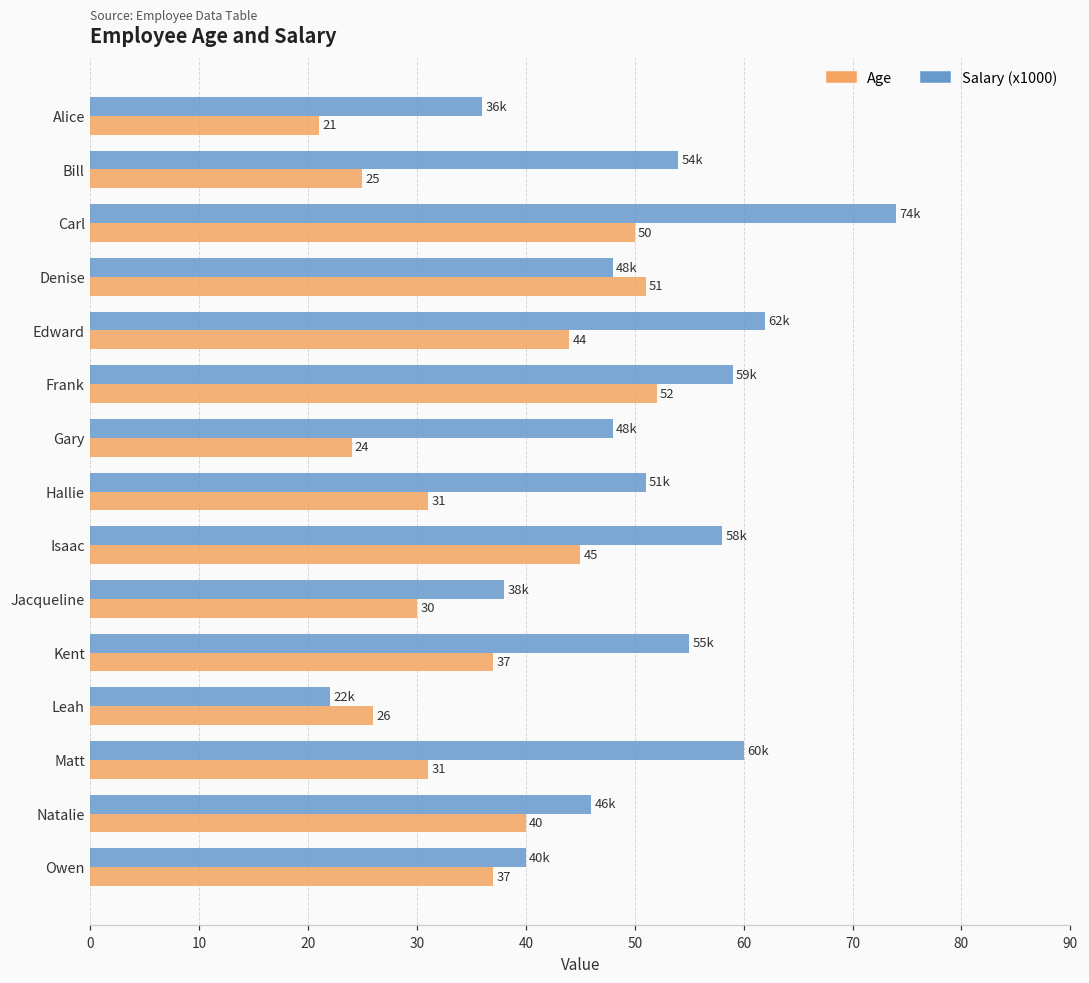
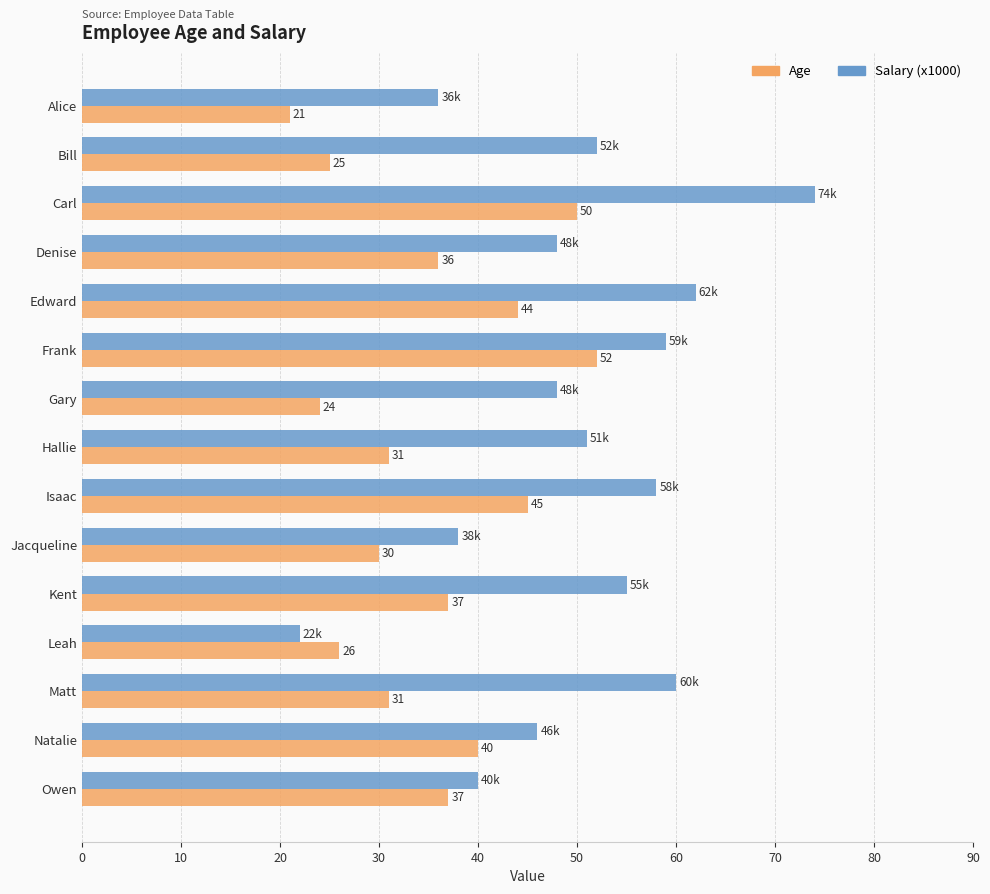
  {
    "Age": {
      "Alice": "21",
      "Bill": "25",
      "Carl": "50",
-     "Denise": "51",
+     "Denise": "36",
      "Edward": "44",
      "Frank": "52",
      "Gary": "24",
      "Hallie": "31",
      "Isaac": "45",
      "Jacqueline": "30",
      "Kent": "37",
      "Leah": "26",
      "Matt": "31",
      "Natalie": "40",
      "Owen": "37"
    },
    "Salary (x1000)": {
      "Alice": "36k",
-     "Bill": "54k",
+     "Bill": "52k",
      "Carl": "74k",
      "Denise": "48k",
      "Edward": "62k",
      "Frank": "59k",
      "Gary": "48k",
      "Hallie": "51k",
      "Isaac": "58k",
      "Jacqueline": "38k",
      "Kent": "55k",
      "Leah": "22k",
      "Matt": "60k",
      "Natalie": "46k",
      "Owen": "40k"
    }
  }
